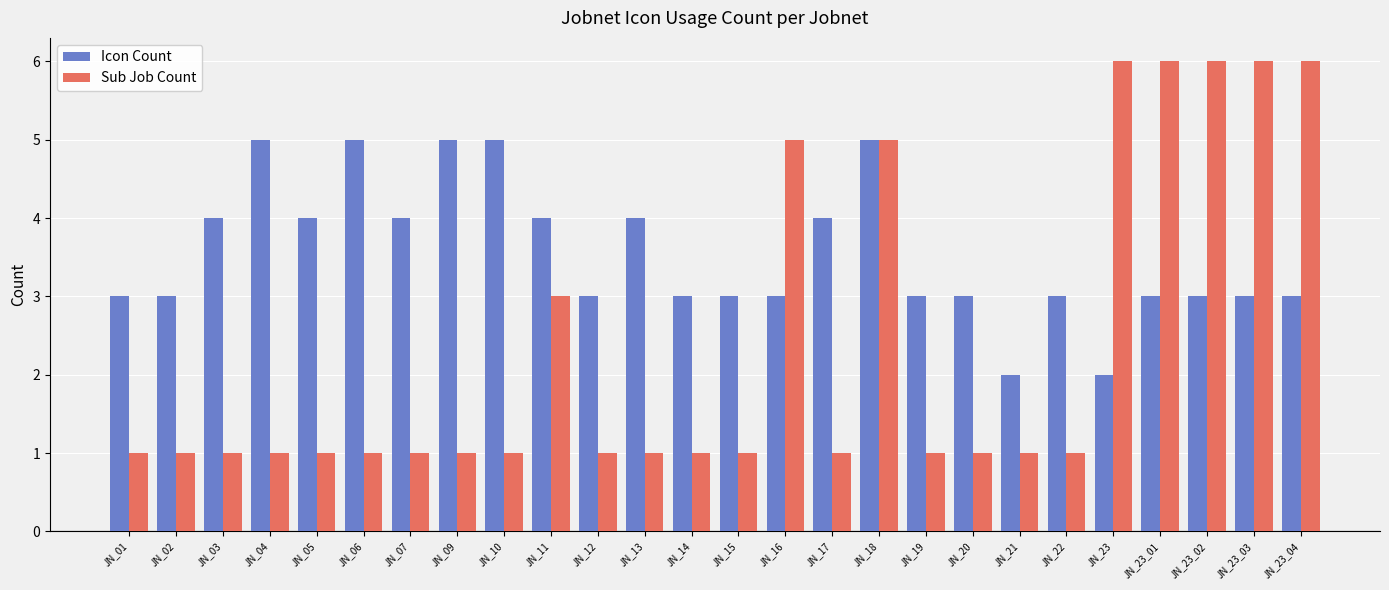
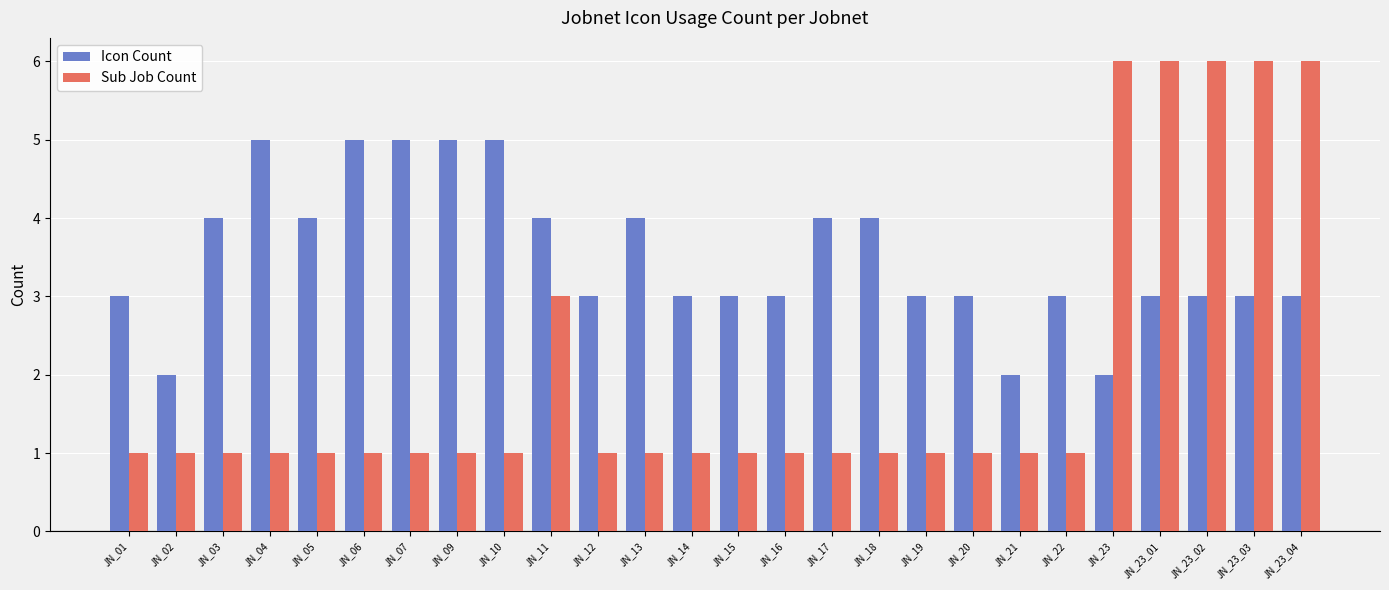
  {
    "Icon Count": {
      "JN_01": 3,
-     "JN_02": 3,
+     "JN_02": 2,
      "JN_03": 4,
      "JN_04": 5,
      "JN_05": 4,
      "JN_06": 5,
-     "JN_07": 4,
+     "JN_07": 5,
      "JN_09": 5,
      "JN_10": 5,
      "JN_11": 4,
      "JN_12": 3,
      "JN_13": 4,
      "JN_14": 3,
      "JN_15": 3,
      "JN_16": 3,
      "JN_17": 4,
-     "JN_18": 5,
+     "JN_18": 4,
      "JN_19": 3,
      "JN_20": 3,
      "JN_21": 2,
      "JN_22": 3,
      "JN_23": 2,
      "JN_23_01": 3,
      "JN_23_02": 3,
      "JN_23_03": 3,
      "JN_23_04": 3
    },
    "Sub Job Count": {
      "JN_01": 1,
      "JN_02": 1,
      "JN_03": 1,
      "JN_04": 1,
      "JN_05": 1,
      "JN_06": 1,
      "JN_07": 1,
      "JN_09": 1,
      "JN_10": 1,
      "JN_11": 3,
      "JN_12": 1,
      "JN_13": 1,
      "JN_14": 1,
      "JN_15": 1,
-     "JN_16": 5,
+     "JN_16": 1,
      "JN_17": 1,
-     "JN_18": 5,
+     "JN_18": 1,
      "JN_19": 1,
      "JN_20": 1,
      "JN_21": 1,
      "JN_22": 1,
      "JN_23": 6,
      "JN_23_01": 6,
      "JN_23_02": 6,
      "JN_23_03": 6,
      "JN_23_04": 6
    }
  }
